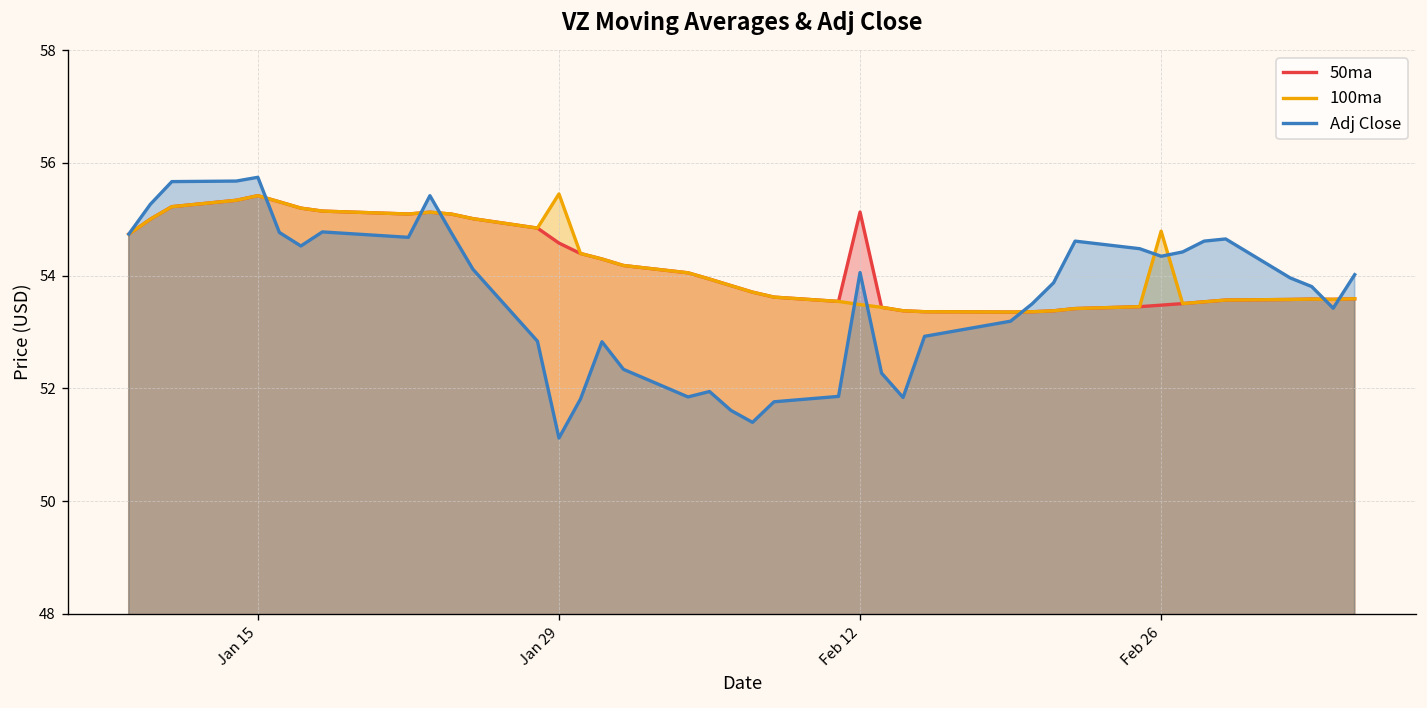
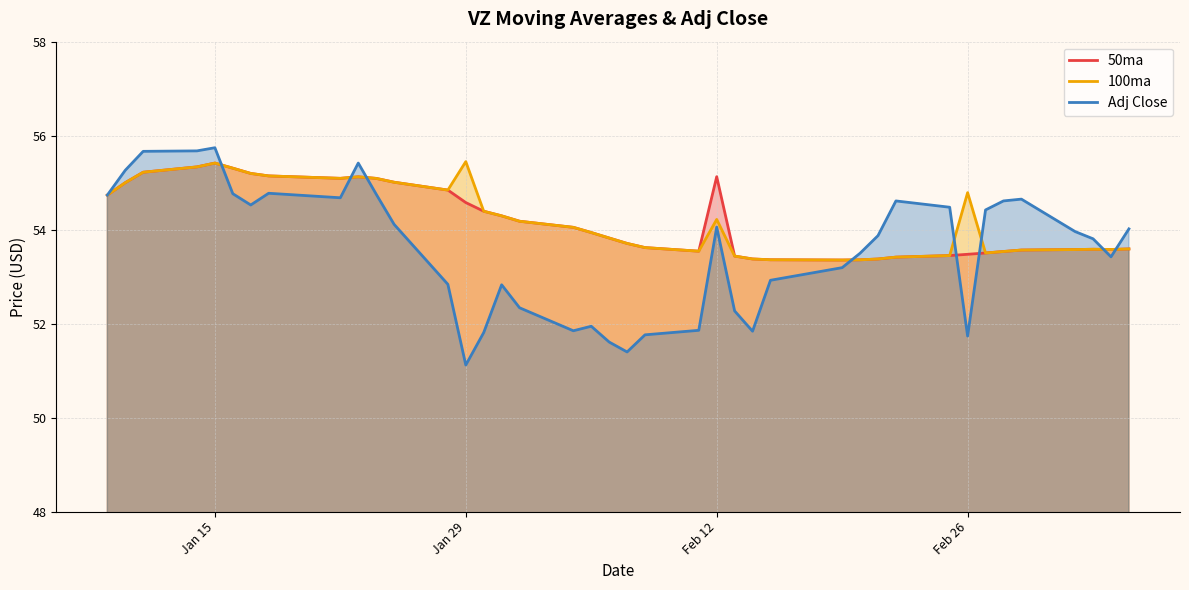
  {
    "50ma": {
      "Jan 29": 54.6,
      "Feb 12": 55.1,
      "Feb 26": 53.5
    },
    "100ma": {
      "Jan 29": 55.4,
-     "Feb 12": 53.5,
+     "Feb 12": 54.2,
      "Feb 26": 54.8
    },
    "Adj Close": {
      "Jan 15": 55.7,
      "Jan 29": 51.1,
      "Feb 12": 54.1,
-     "Feb 26": 54.3
+     "Feb 26": 51.7
    }
  }
